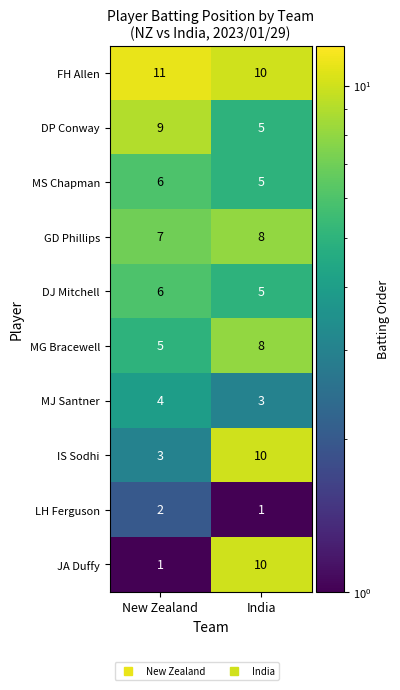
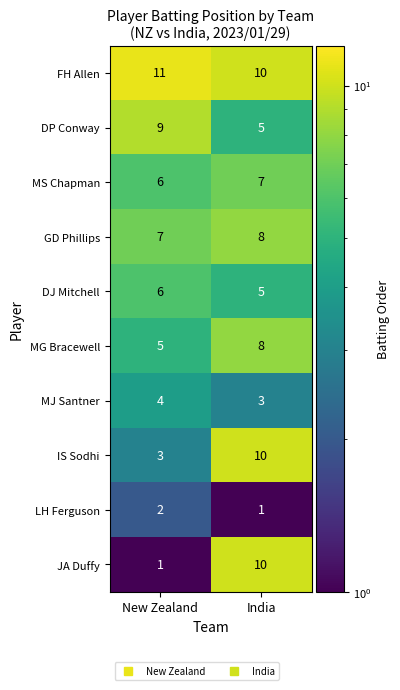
  {
    "FH Allen": {
      "New Zealand": 11,
      "India": 10
    },
    "DP Conway": {
      "New Zealand": 9,
      "India": 5
    },
    "MS Chapman": {
      "New Zealand": 6,
-     "India": 5
+     "India": 7
    },
    "GD Phillips": {
      "New Zealand": 7,
      "India": 8
    },
    "DJ Mitchell": {
      "New Zealand": 6,
      "India": 5
    },
    "MG Bracewell": {
      "New Zealand": 5,
      "India": 8
    },
    "MJ Santner": {
      "New Zealand": 4,
      "India": 3
    },
    "IS Sodhi": {
      "New Zealand": 3,
      "India": 10
    },
    "LH Ferguson": {
      "New Zealand": 2,
      "India": 1
    },
    "JA Duffy": {
      "New Zealand": 1,
      "India": 10
    }
  }
